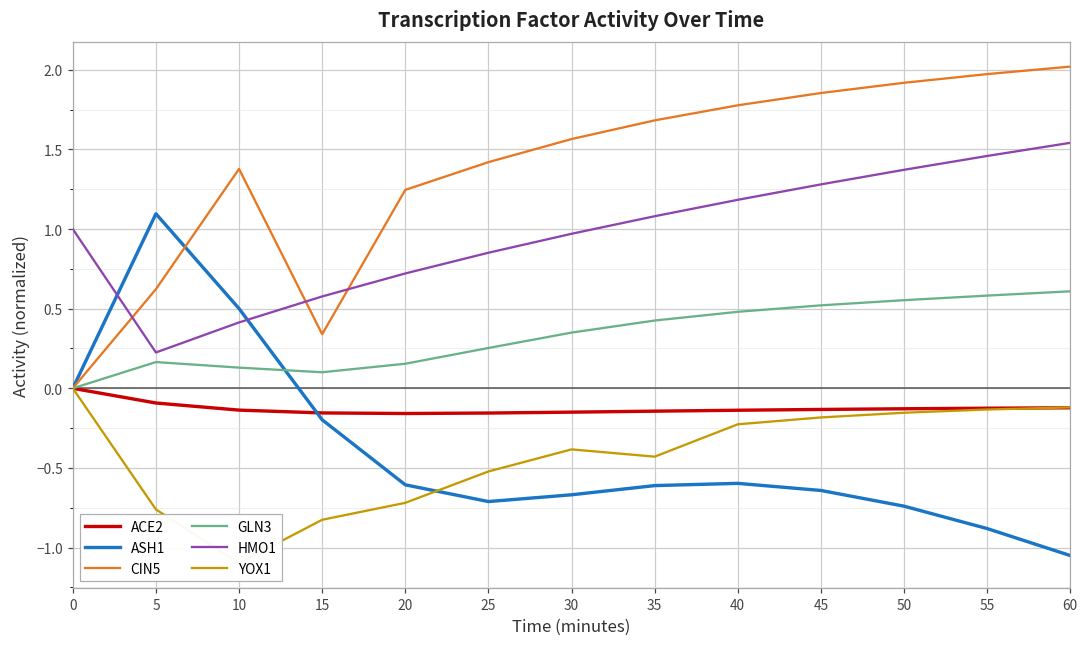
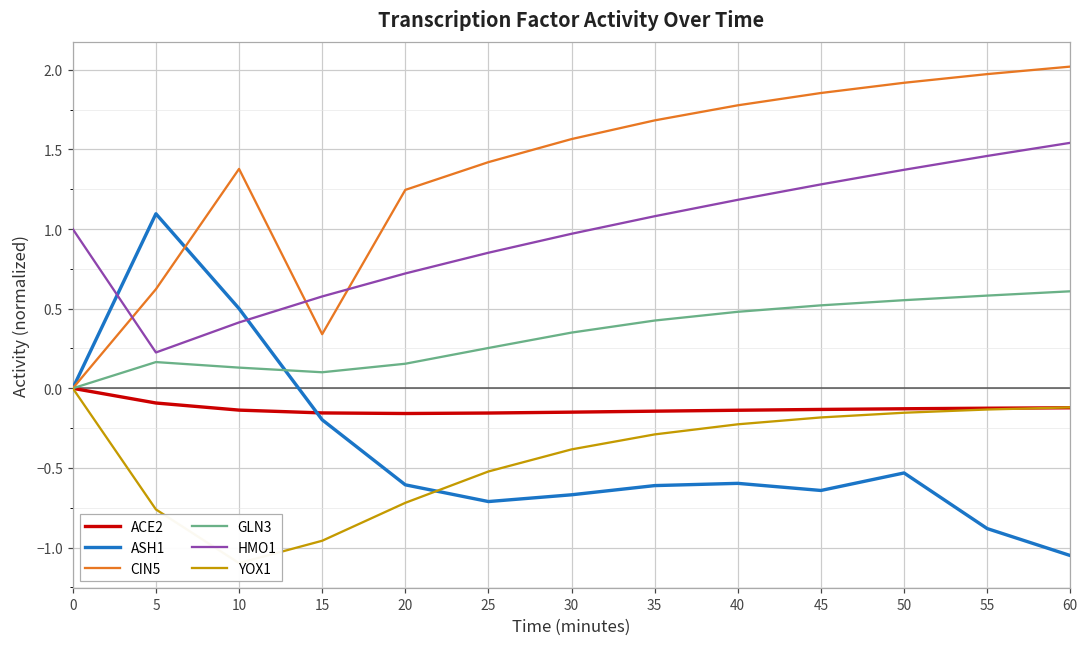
  {
    "ACE2": {
      "5": -0.09,
      "10": -0.14,
      "15": -0.15,
      "20": -0.16,
      "25": -0.16,
      "30": -0.15,
      "35": -0.14,
      "40": -0.14,
      "45": -0.13,
      "50": -0.13
    },
    "ASH1": {
      "5": 1.10,
      "10": 0.50,
      "15": -0.20,
      "20": -0.61,
      "25": -0.71,
      "30": -0.67,
      "35": -0.61,
      "40": -0.60,
      "45": -0.64,
-     "50": -0.74,
+     "50": -0.53,
      "55": -0.88,
      "60": -1.05
    },
    "CIN5": {
      "5": 0.62,
      "10": 1.38,
      "15": 0.34,
      "20": 1.25,
      "25": 1.42,
      "30": 1.57,
      "35": 1.68,
      "40": 1.78,
      "45": 1.85,
      "50": 1.92,
      "55": 1.97,
      "60": 2.02
    },
    "GLN3": {
      "5": 0.16,
      "10": 0.13,
      "15": 0.10,
      "20": 0.15,
      "25": 0.25,
      "30": 0.35,
      "35": 0.43,
      "40": 0.48,
      "45": 0.52,
      "50": 0.55,
      "55": 0.58,
      "60": 0.61
    },
    "HMO1": {
      "0": 1.00,
      "5": 0.23,
      "10": 0.41,
      "15": 0.58,
      "20": 0.72,
      "25": 0.85,
      "30": 0.97,
      "35": 1.08,
      "40": 1.18,
      "45": 1.28,
      "50": 1.37,
      "55": 1.46,
      "60": 1.54
    },
    "YOX1": {
      "5": -0.76,
-     "15": -0.83,
+     "15": -0.96,
      "20": -0.72,
      "25": -0.52,
      "30": -0.38,
-     "35": -0.43,
+     "35": -0.29,
      "40": -0.23,
      "45": -0.18,
      "50": -0.15
    }
  }
